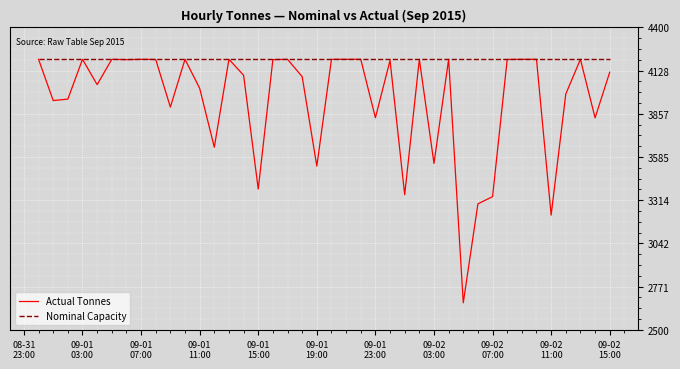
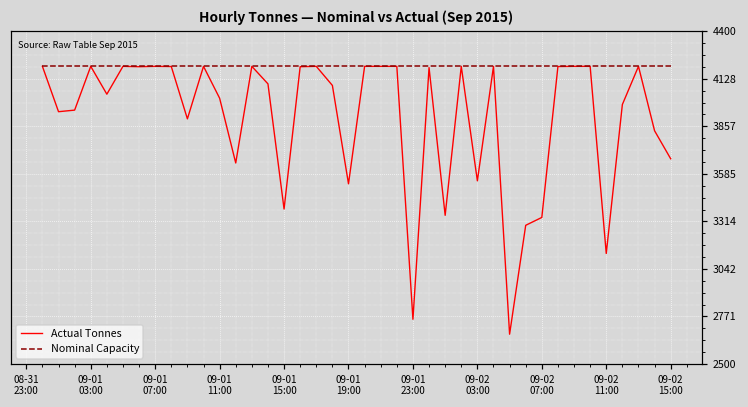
  {
    "Actual Tonnes": {
      "09-01 11:00": 4020,
      "09-01 15:00": 3390,
      "09-01 19:00": 3530,
-     "09-01 23:00": 3830,
+     "09-01 23:00": 2760,
      "09-02 03:00": 3550,
      "09-02 07:00": 3340,
-     "09-02 11:00": 3220,
-     "09-02 15:00": 4120
+     "09-02 11:00": 3130,
+     "09-02 15:00": 3670
    },
    "Nominal Capacity": {
      "09-01 11:00": 4200,
      "09-01 15:00": 4200,
      "09-01 19:00": 4200,
      "09-01 23:00": 4200,
      "09-02 03:00": 4200,
      "09-02 07:00": 4200,
      "09-02 11:00": 4200,
      "09-02 15:00": 4200
    }
  }
